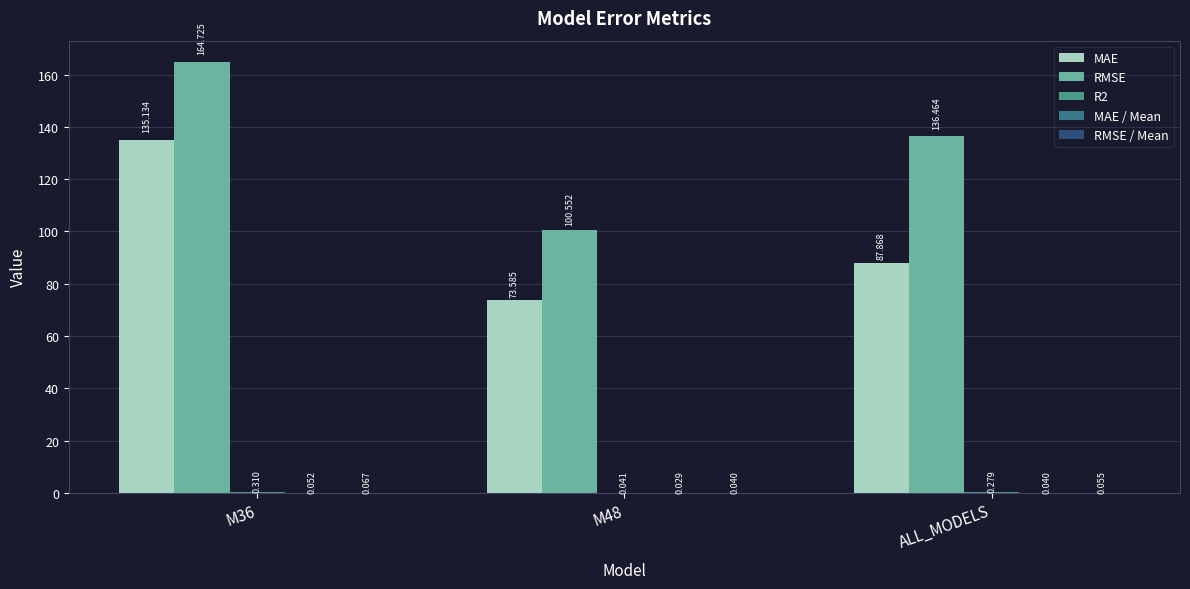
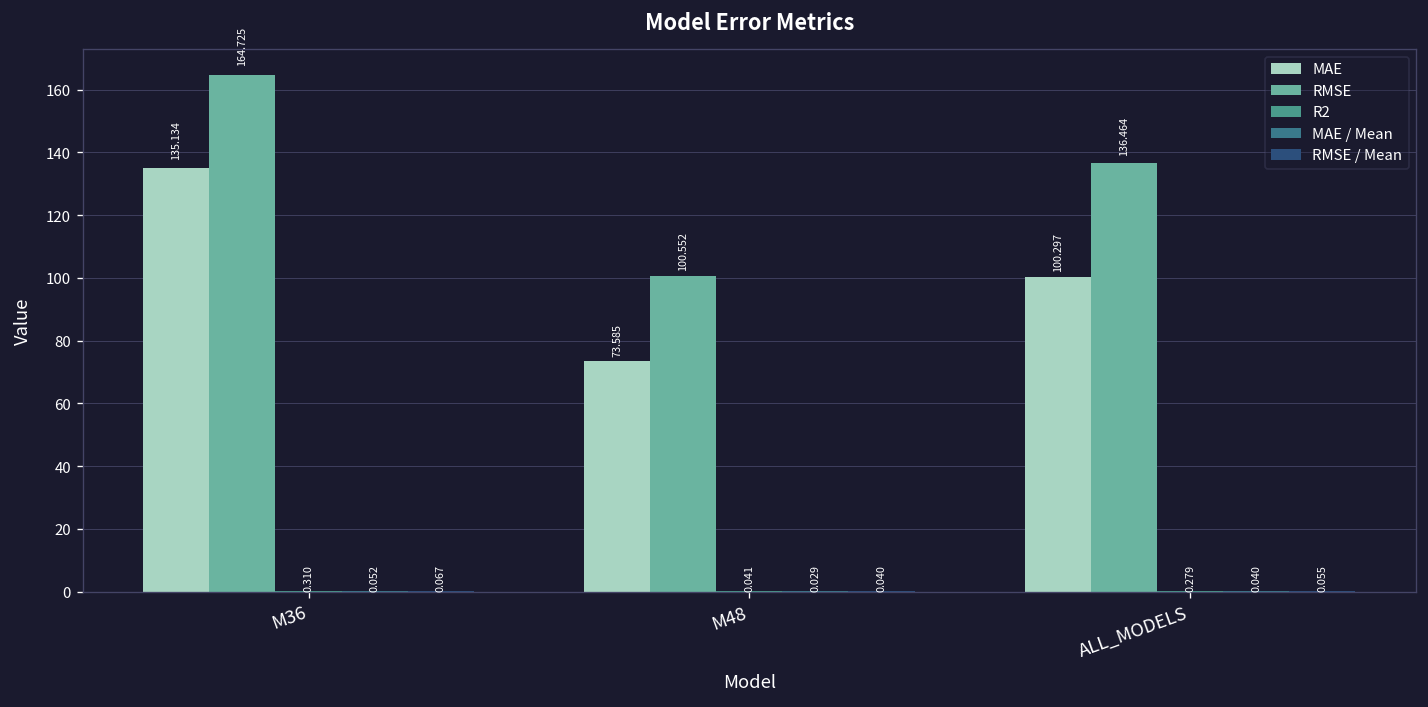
  {
    "MAE": {
      "M36": 135.134,
      "M48": 73.585,
-     "ALL_MODELS": 87.868
+     "ALL_MODELS": 100.297
    }
  }
